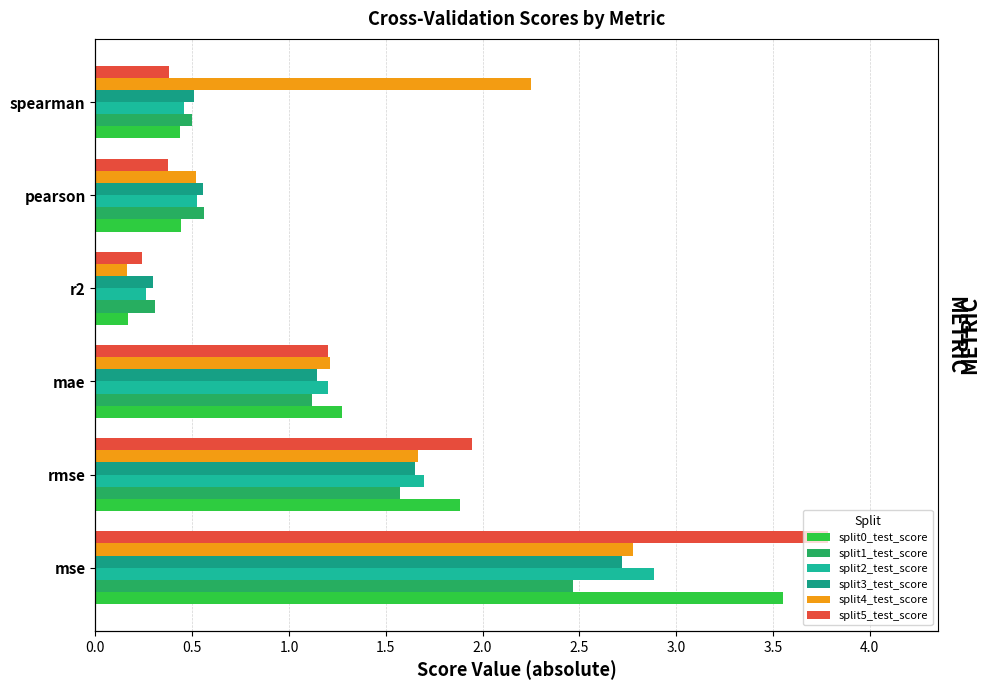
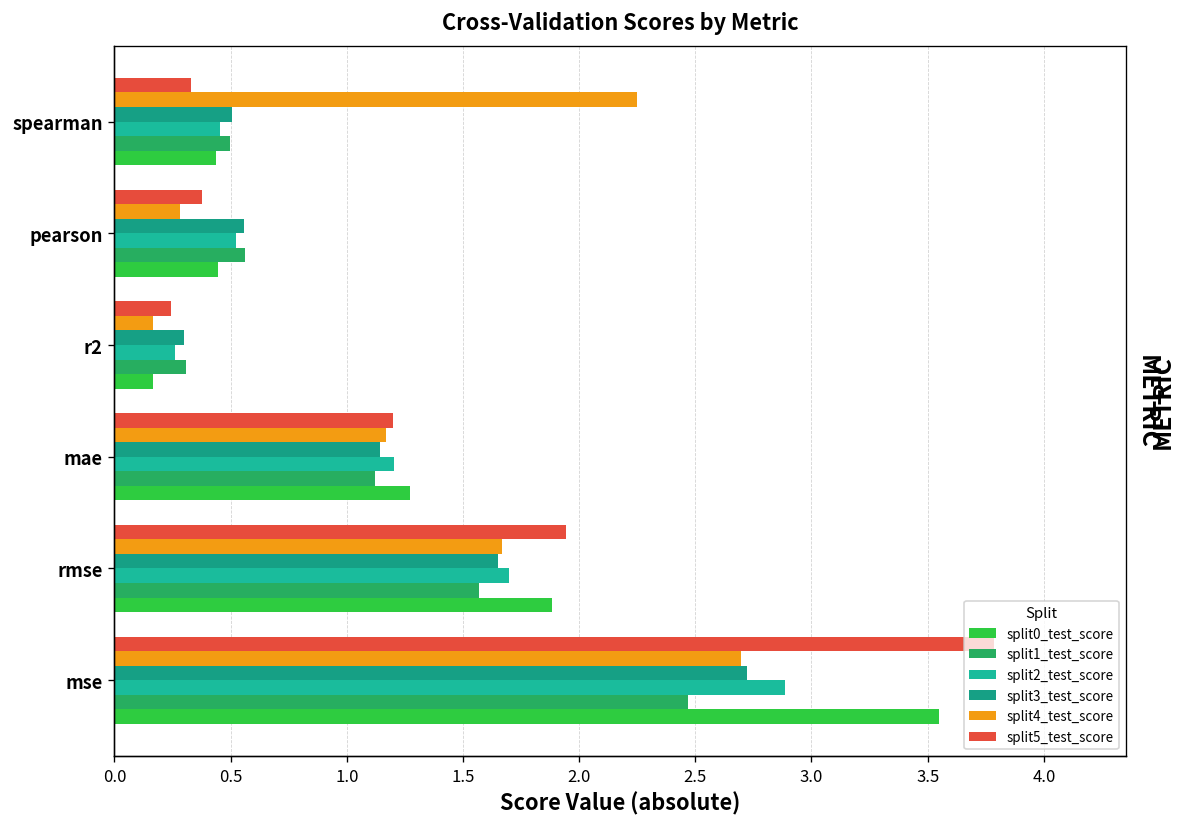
  {
    "split4_test_score": {
      "spearman": 2.25,
-     "pearson": 0.52,
+     "pearson": 0.28,
      "r2": 0.17,
-     "mae": 1.21,
+     "mae": 1.17,
      "rmse": 1.67,
-     "mse": 2.78
+     "mse": 2.70
    },
    "split5_test_score": {
-     "spearman": 0.38,
+     "spearman": 0.33,
      "pearson": 0.38,
      "r2": 0.24,
      "mae": 1.20,
      "rmse": 1.95
    }
  }
